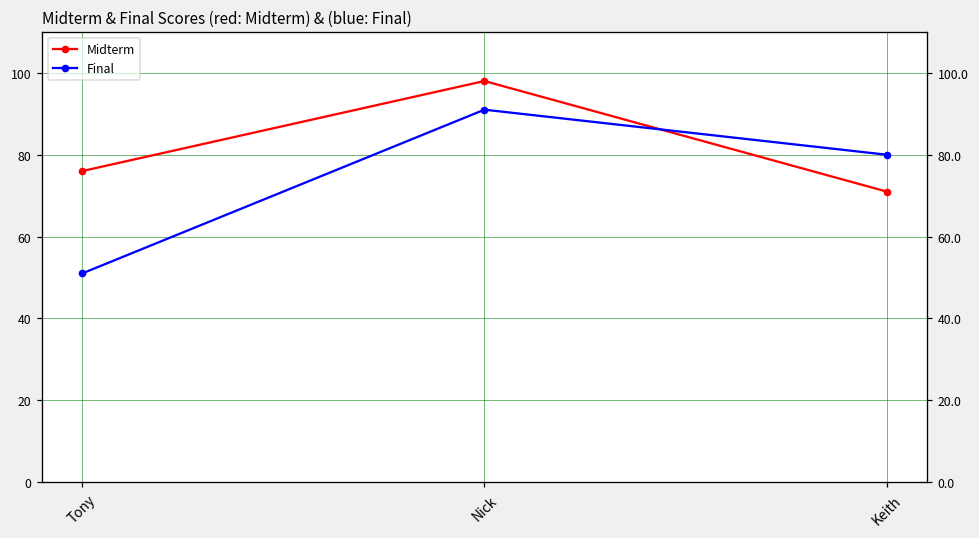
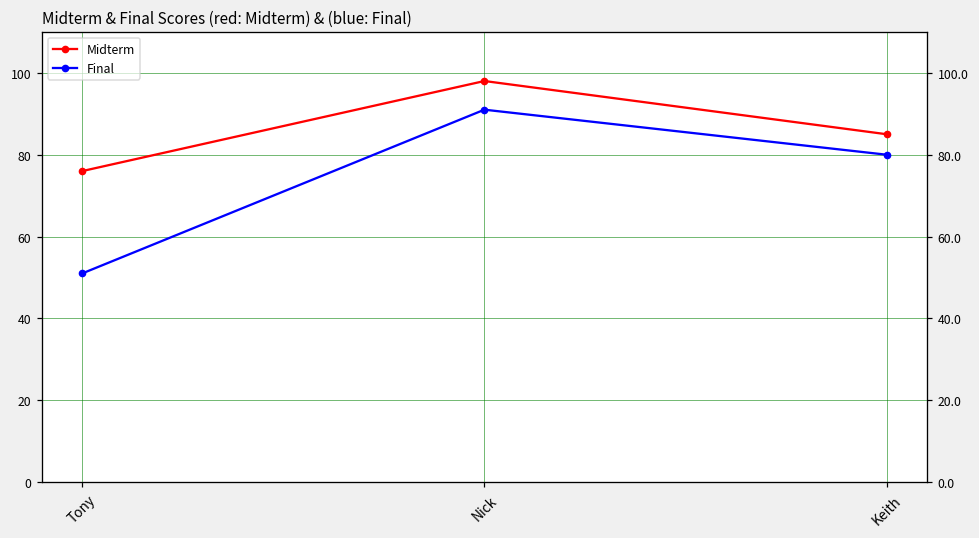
  {
    "Midterm": {
      "Tony": 76,
      "Nick": 98,
-     "Keith": 71
+     "Keith": 85
    },
    "Final": {
      "Tony": 51,
      "Nick": 91,
      "Keith": 80
    }
  }
